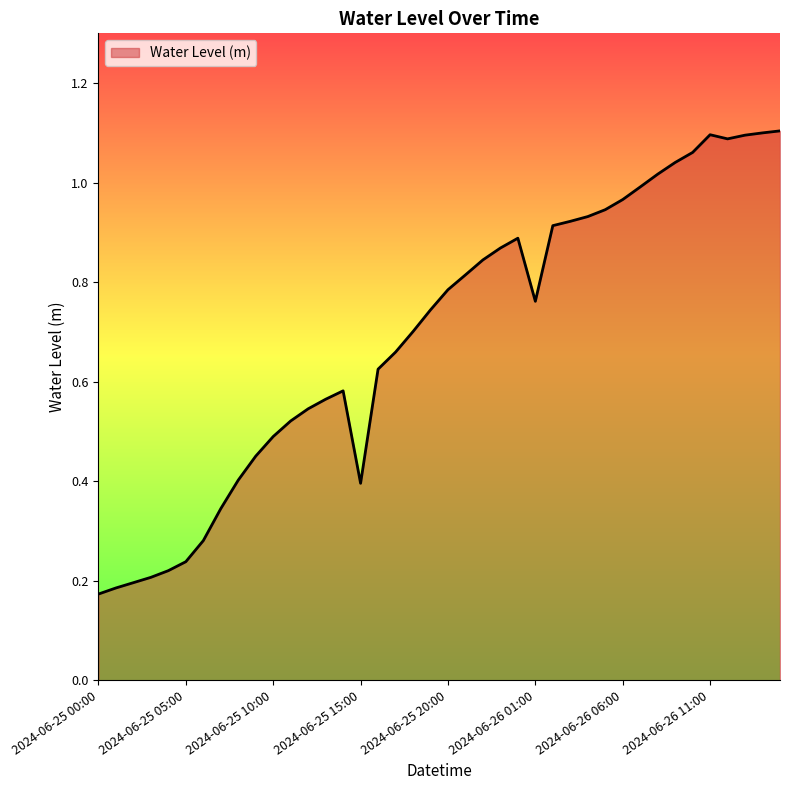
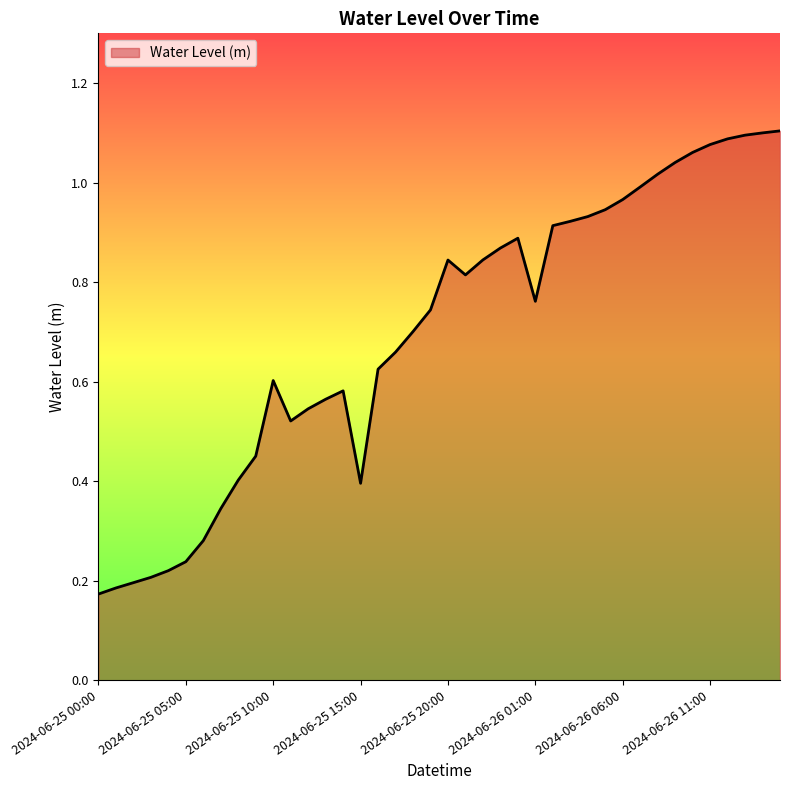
  {
    "2024-06-25 00:00": 0.17,
    "2024-06-25 05:00": 0.24,
-   "2024-06-25 10:00": 0.49,
+   "2024-06-25 10:00": 0.60,
    "2024-06-25 15:00": 0.40,
-   "2024-06-25 20:00": 0.78,
+   "2024-06-25 20:00": 0.84,
    "2024-06-26 01:00": 0.76,
    "2024-06-26 06:00": 0.97,
-   "2024-06-26 11:00": 1.10
+   "2024-06-26 11:00": 1.08
  }
